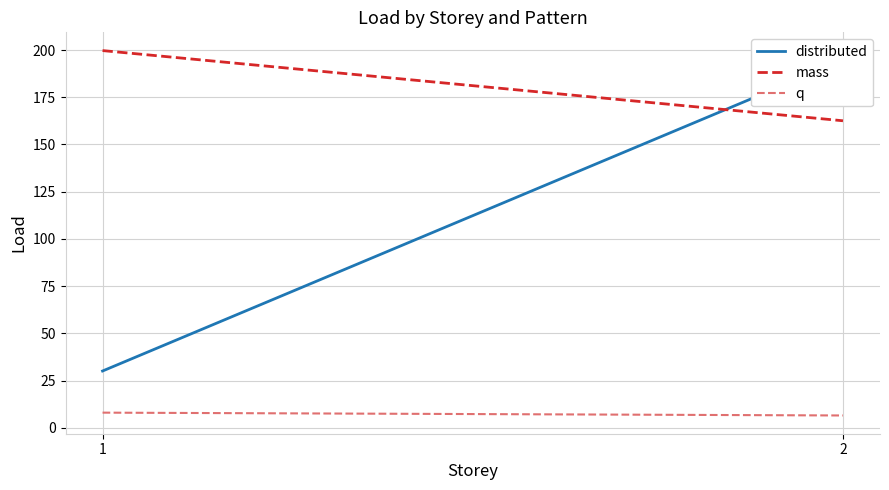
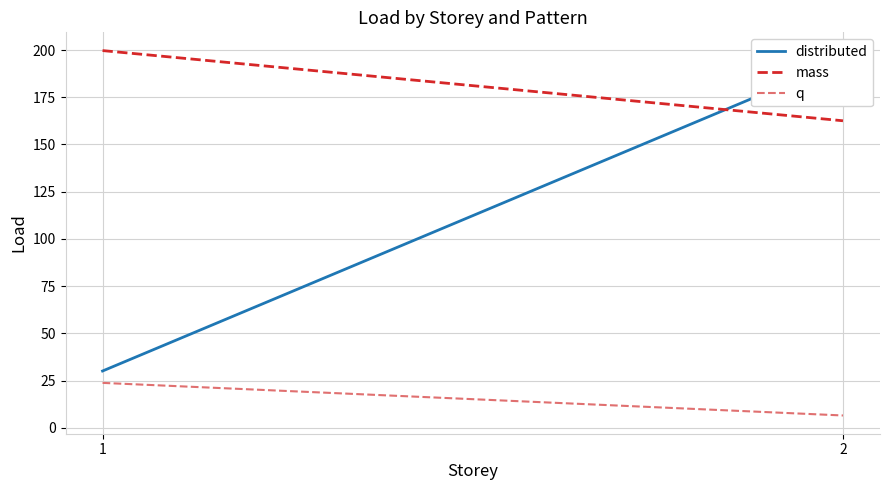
  {
    "distributed": {
      "1": 30
    },
    "mass": {
      "1": 200,
      "2": 163
    },
    "q": {
-     "1": 8,
+     "1": 24,
      "2": 7
    }
  }
